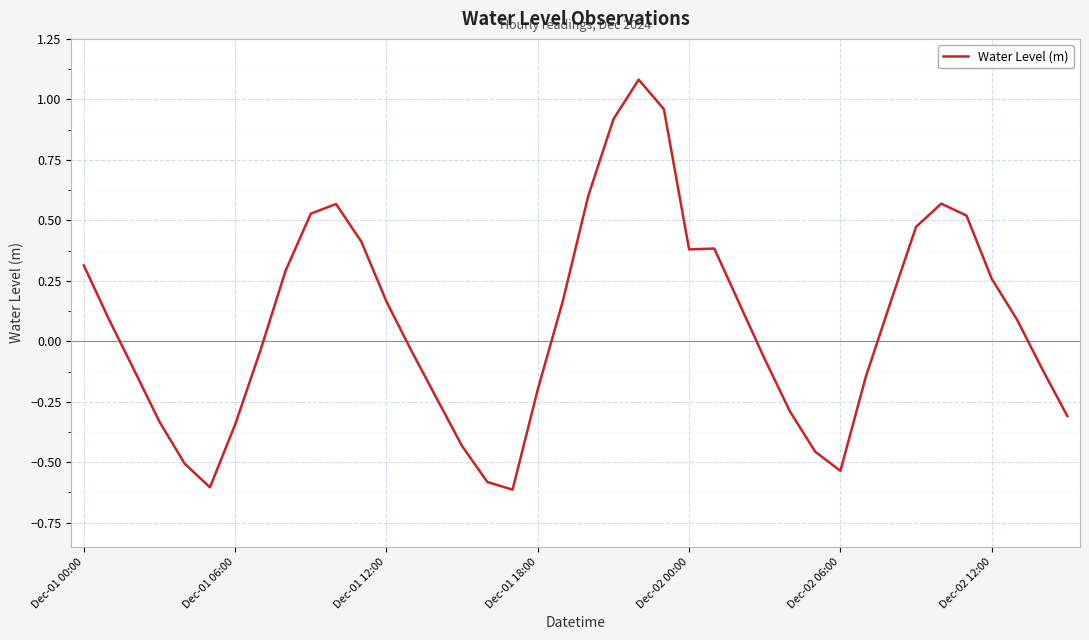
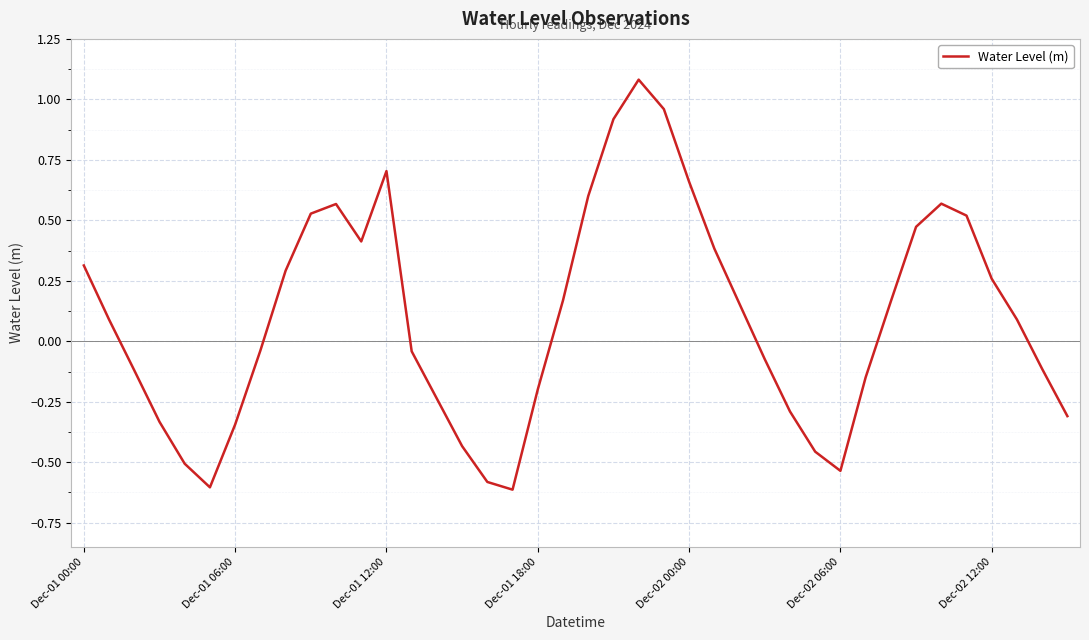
  {
    "Dec-01 00:00": 0.31,
    "Dec-01 06:00": -0.34,
-   "Dec-01 12:00": 0.16,
+   "Dec-01 12:00": 0.70,
    "Dec-01 18:00": -0.20,
-   "Dec-02 00:00": 0.38,
+   "Dec-02 00:00": 0.66,
    "Dec-02 06:00": -0.54,
    "Dec-02 12:00": 0.26
  }
